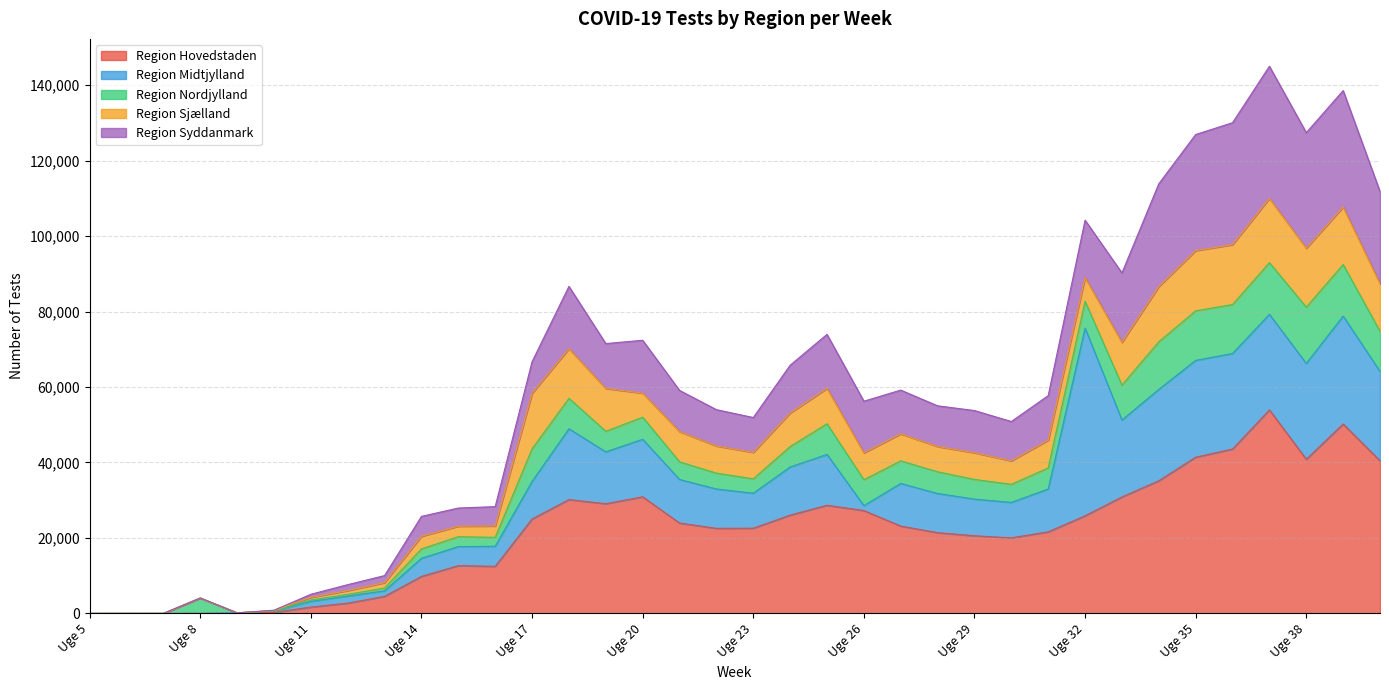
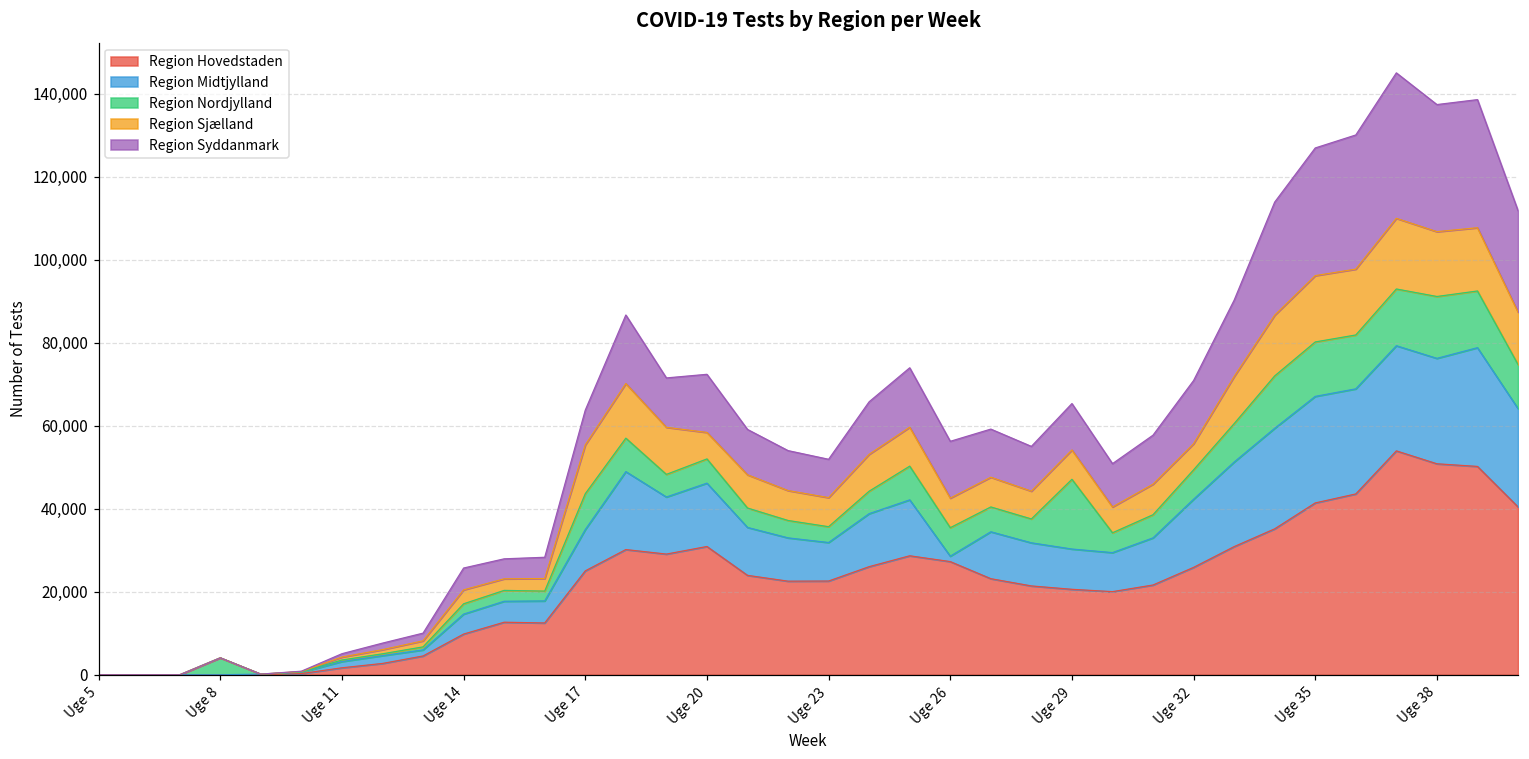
  {
    "Region Hovedstaden": {
      "Uge 11": "2,000",
      "Uge 14": "10,000",
      "Uge 17": "25,000",
      "Uge 20": "31,000",
      "Uge 23": "23,000",
      "Uge 26": "27,000",
      "Uge 29": "21,000",
      "Uge 32": "26,000",
      "Uge 35": "41,000",
-     "Uge 38": "41,000"
+     "Uge 38": "51,000"
    },
    "Region Midtjylland": {
      "Uge 14": "5,000",
      "Uge 17": "10,000",
      "Uge 20": "15,000",
      "Uge 23": "9,000",
      "Uge 26": "1,000",
      "Uge 29": "10,000",
-     "Uge 32": "50,000",
+     "Uge 32": "16,000",
      "Uge 35": "26,000",
      "Uge 38": "25,000"
    },
    "Region Nordjylland": {
      "Uge 14": "2,000",
      "Uge 17": "9,000",
      "Uge 20": "6,000",
      "Uge 23": "4,000",
      "Uge 26": "7,000",
-     "Uge 29": "5,000",
+     "Uge 29": "17,000",
      "Uge 32": "7,000",
      "Uge 35": "13,000",
      "Uge 38": "15,000"
    },
    "Region Sjælland": {
      "Uge 11": "1,000",
      "Uge 14": "3,000",
-     "Uge 17": "15,000",
+     "Uge 17": "12,000",
      "Uge 20": "6,000",
      "Uge 23": "7,000",
      "Uge 26": "7,000",
      "Uge 29": "7,000",
      "Uge 32": "6,000",
      "Uge 35": "16,000",
      "Uge 38": "16,000"
    },
    "Region Syddanmark": {
      "Uge 11": "1,000",
      "Uge 14": "5,000",
      "Uge 17": "8,000",
      "Uge 20": "14,000",
      "Uge 23": "9,000",
      "Uge 26": "14,000",
      "Uge 29": "11,000",
      "Uge 32": "15,000",
      "Uge 35": "31,000",
      "Uge 38": "31,000"
    }
  }
